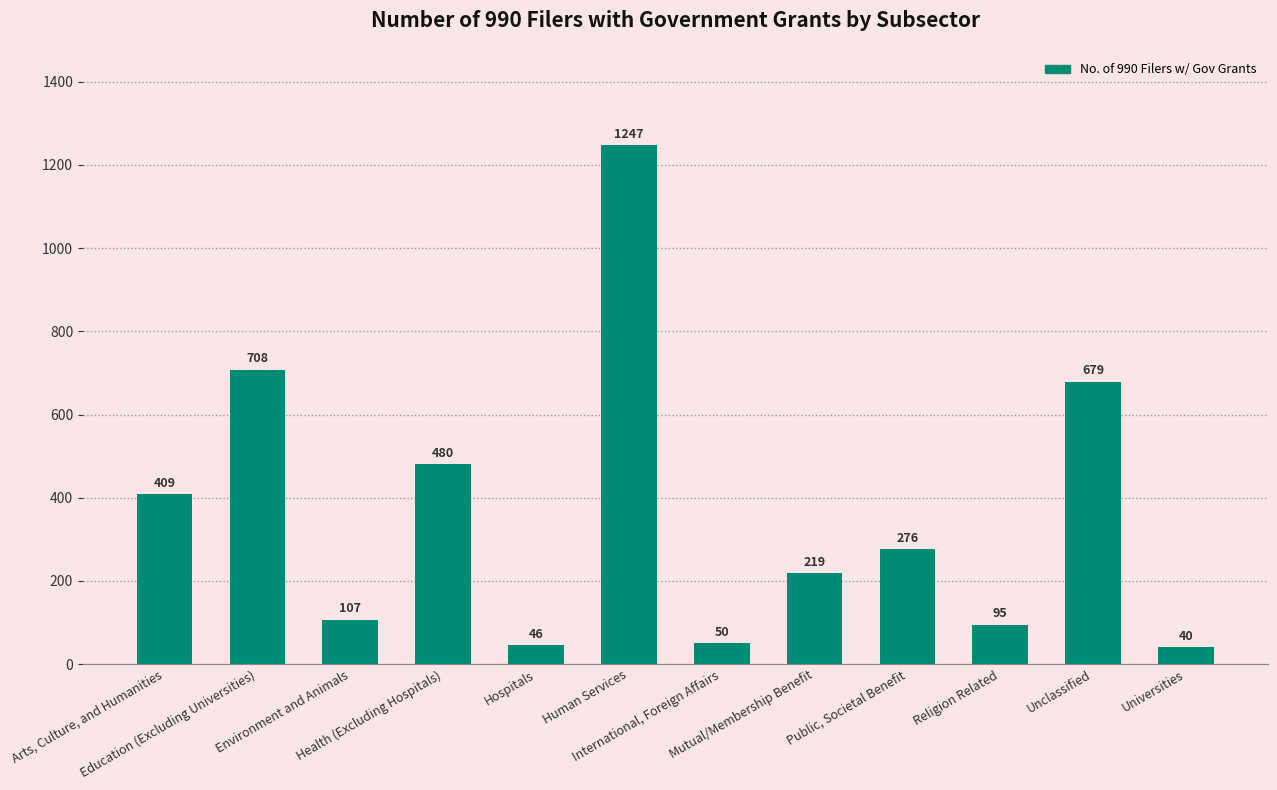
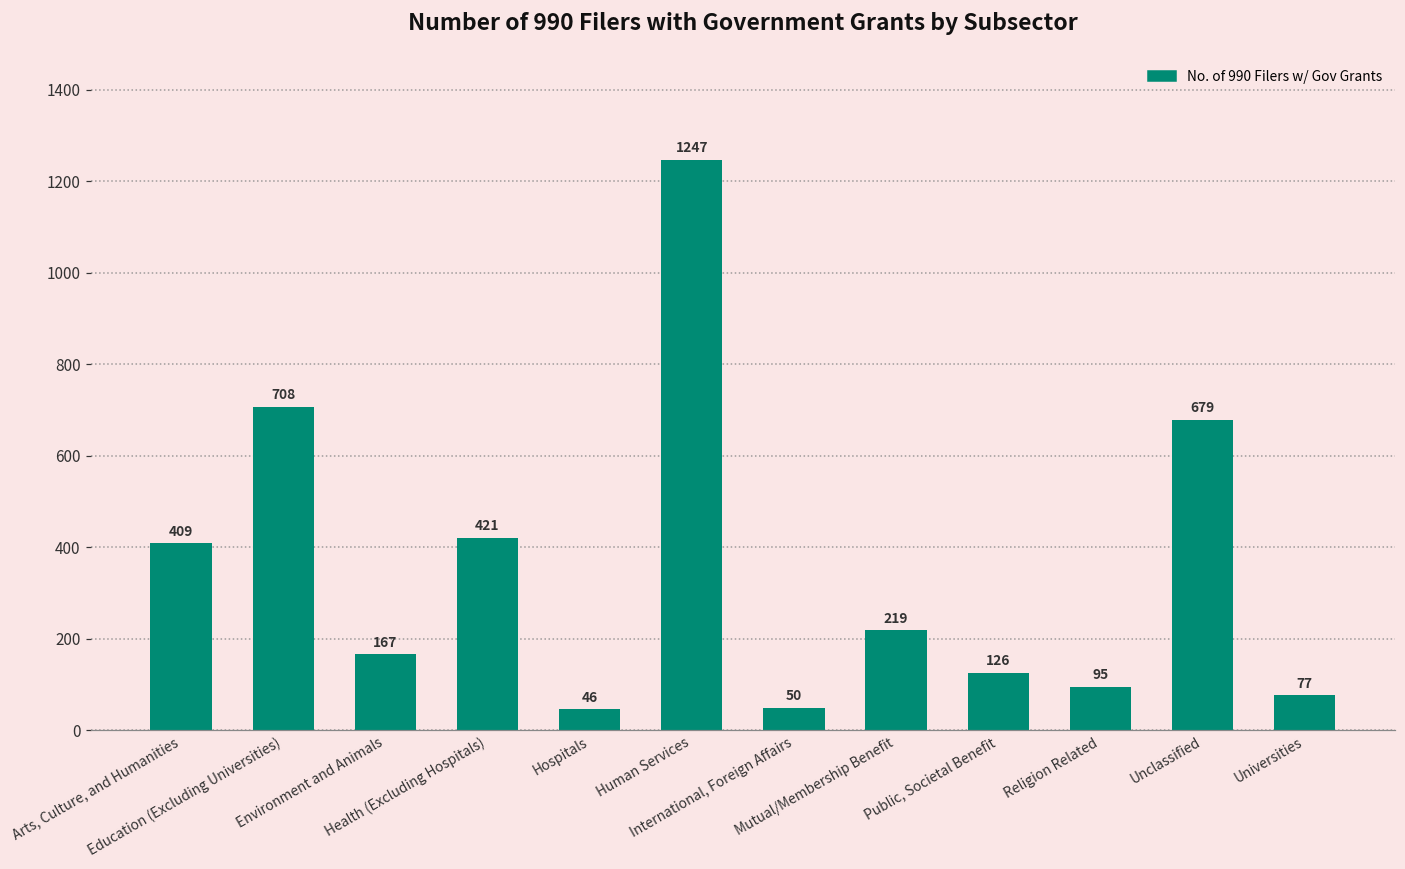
  {
    "Arts, Culture, and Humanities": 409,
    "Education (Excluding Universities)": 708,
-   "Environment and Animals": 107,
-   "Health (Excluding Hospitals)": 480,
+   "Environment and Animals": 167,
+   "Health (Excluding Hospitals)": 421,
    "Hospitals": 46,
    "Human Services": 1247,
    "International, Foreign Affairs": 50,
    "Mutual/Membership Benefit": 219,
-   "Public, Societal Benefit": 276,
+   "Public, Societal Benefit": 126,
    "Religion Related": 95,
    "Unclassified": 679,
-   "Universities": 40
+   "Universities": 77
  }
